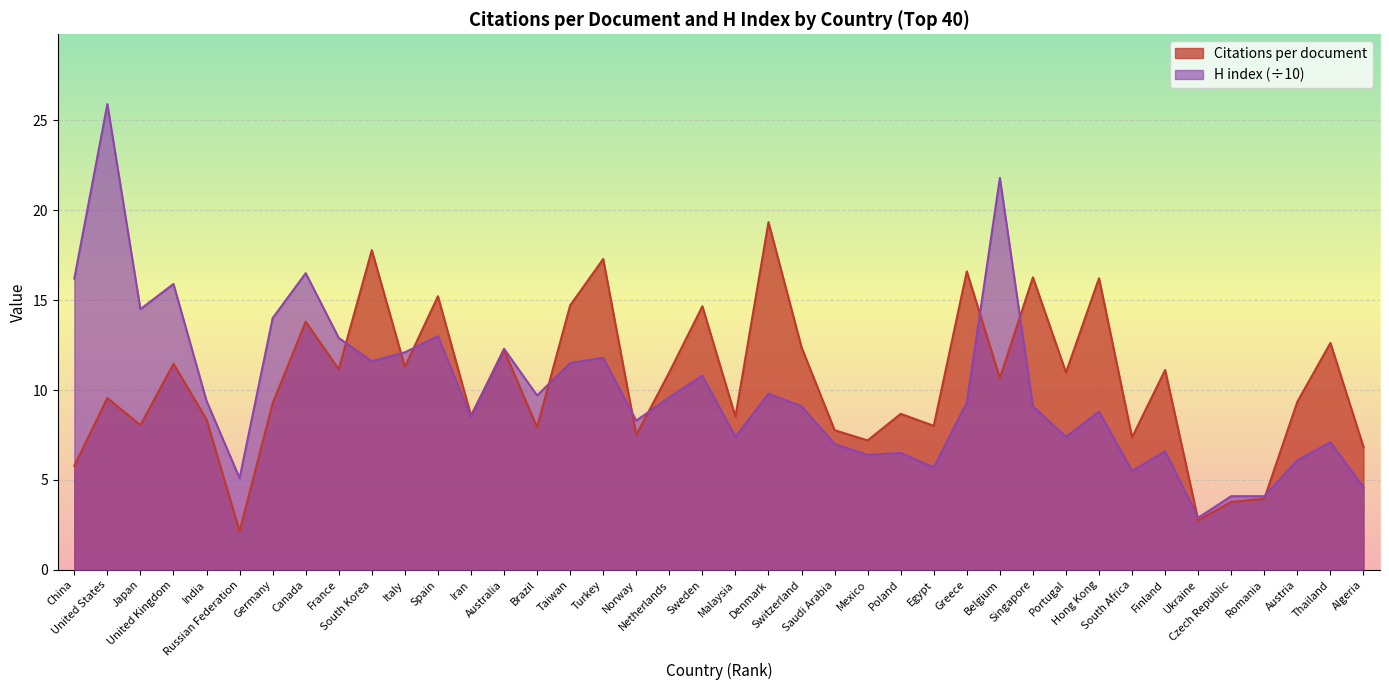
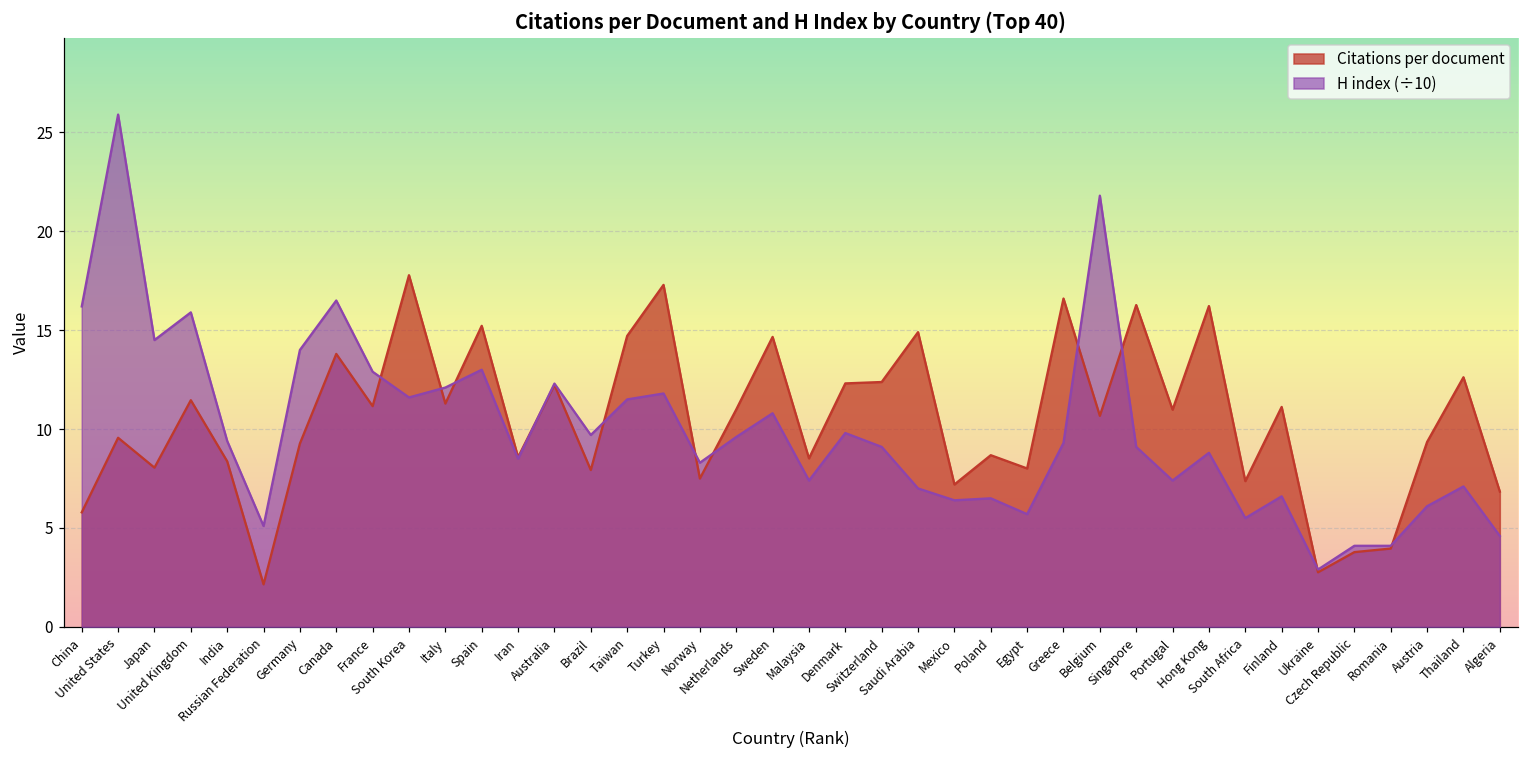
  {
    "Citations per document": {
      "China": 5.8,
      "United States": 9.6,
      "Japan": 8.1,
      "United Kingdom": 11.5,
      "India": 8.4,
      "Russian Federation": 2.2,
      "Germany": 9.3,
      "Canada": 13.8,
      "France": 11.2,
      "South Korea": 17.8,
      "Italy": 11.3,
      "Spain": 15.2,
      "Brazil": 7.9,
      "Taiwan": 14.7,
      "Turkey": 17.3,
      "Norway": 7.5,
      "Netherlands": 11.0,
      "Sweden": 14.7,
      "Malaysia": 8.5,
-     "Denmark": 19.3,
+     "Denmark": 12.3,
      "Switzerland": 12.4,
-     "Saudi Arabia": 7.8,
+     "Saudi Arabia": 14.9,
      "Mexico": 7.2,
      "Poland": 8.7,
      "Egypt": 8.0,
      "Greece": 16.6,
      "Belgium": 10.7,
      "Singapore": 16.3,
      "Portugal": 11.0,
      "Hong Kong": 16.2,
      "South Africa": 7.4,
      "Finland": 11.1,
      "Ukraine": 2.8,
      "Czech Republic": 3.8,
      "Austria": 9.4,
      "Thailand": 12.6,
      "Algeria": 6.8
    },
    "H index (÷10)": {
      "China": 16.2,
      "United States": 25.9,
      "Japan": 14.5,
      "United Kingdom": 15.9,
      "India": 9.4,
      "Russian Federation": 5.1,
      "Germany": 14.0,
      "Canada": 16.5,
      "France": 12.9,
      "South Korea": 11.6,
      "Italy": 12.1,
      "Spain": 13.0,
      "Brazil": 9.7,
      "Taiwan": 11.5,
      "Turkey": 11.8,
      "Norway": 8.3,
      "Netherlands": 9.6,
      "Sweden": 10.8,
      "Malaysia": 7.4,
      "Denmark": 9.8,
      "Switzerland": 9.1,
      "Saudi Arabia": 7.0,
      "Mexico": 6.4,
      "Poland": 6.5,
      "Egypt": 5.7,
      "Greece": 9.3,
      "Belgium": 21.8,
      "Singapore": 9.1,
      "Portugal": 7.4,
      "Hong Kong": 8.8,
      "South Africa": 5.5,
      "Finland": 6.6,
      "Ukraine": 2.9,
      "Czech Republic": 4.1,
      "Austria": 6.1,
      "Thailand": 7.1,
      "Algeria": 4.6
    }
  }
